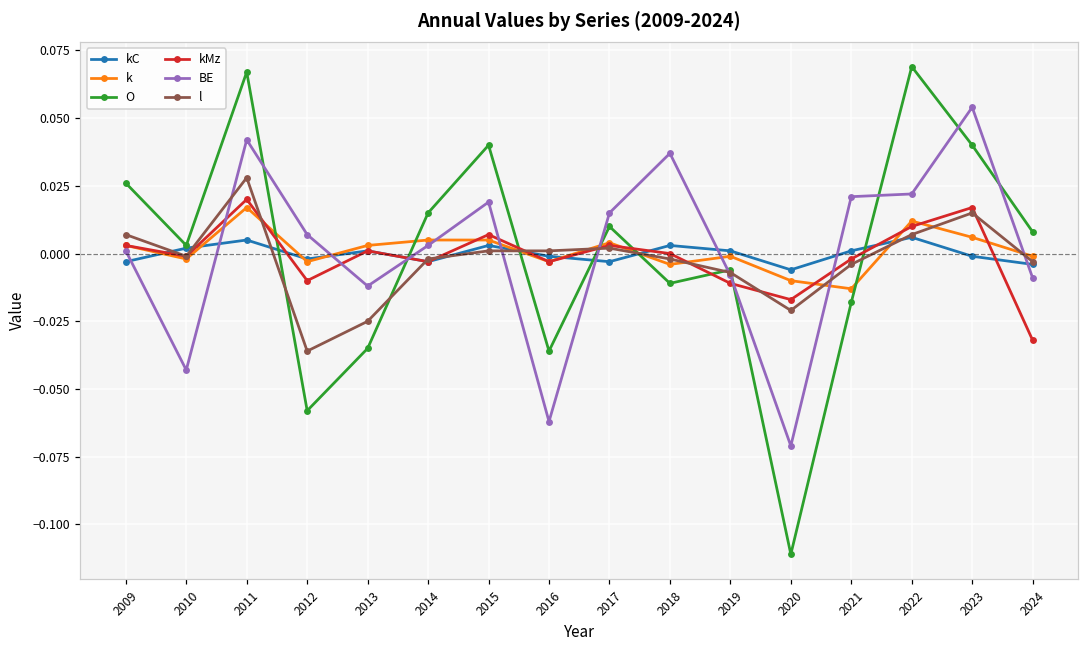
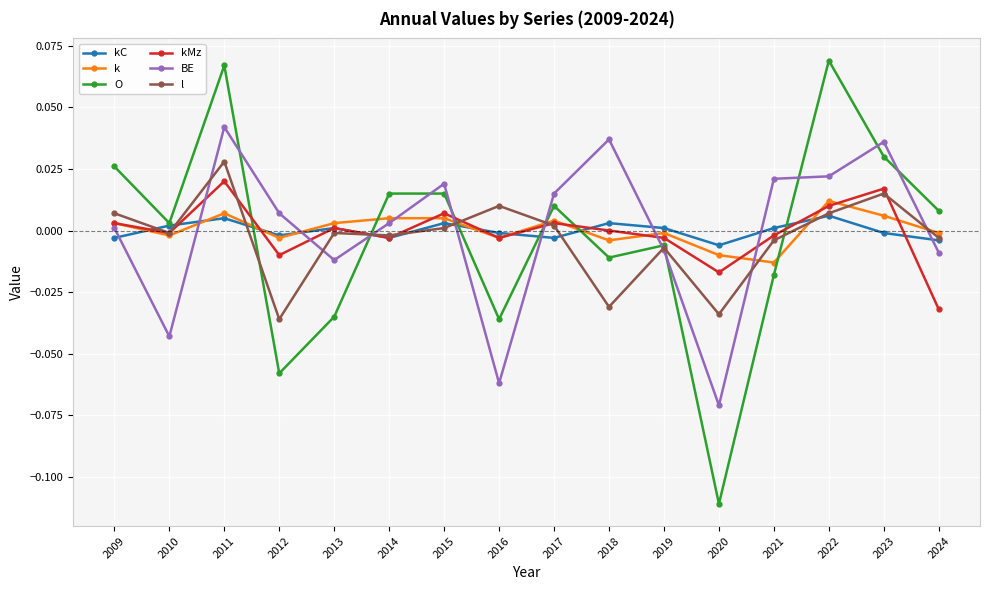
  {
    "kC": {
      "2009": -0.003,
      "2011": 0.005,
      "2015": 0.003,
      "2016": -0.001,
      "2017": -0.003,
      "2018": 0.003,
      "2019": 0.001,
      "2020": -0.006,
      "2021": 0.001,
      "2023": -0.001
    },
    "k": {
-     "2011": 0.017,
+     "2011": 0.007,
      "2013": 0.003,
      "2014": 0.005,
      "2015": 0.005,
      "2018": -0.004,
      "2019": -0.001,
      "2020": -0.010,
      "2021": -0.013,
      "2022": 0.012,
      "2023": 0.006,
      "2024": -0.001
    },
    "O": {
      "2009": 0.026,
      "2011": 0.067,
      "2012": -0.058,
      "2013": -0.035,
      "2014": 0.015,
-     "2015": 0.040,
+     "2015": 0.015,
      "2016": -0.036,
      "2017": 0.010,
      "2018": -0.011,
      "2020": -0.111,
      "2021": -0.018,
      "2022": 0.069,
-     "2023": 0.04,
+     "2023": 0.03,
      "2024": 0.008
    },
    "kMz": {
      "2011": 0.020,
      "2012": -0.010,
      "2015": 0.007,
      "2018": 0.000,
-     "2019": -0.011,
+     "2019": -0.003,
      "2020": -0.017,
      "2021": -0.002,
      "2022": 0.010,
      "2023": 0.017,
      "2024": -0.032
    },
    "BE": {
      "2009": 0.001,
      "2010": -0.043,
      "2011": 0.042,
      "2012": 0.007,
      "2013": -0.012,
      "2014": 0.003,
      "2015": 0.019,
      "2016": -0.062,
      "2017": 0.015,
      "2018": 0.037,
      "2020": -0.071,
      "2021": 0.021,
      "2022": 0.022,
-     "2023": 0.054,
+     "2023": 0.036,
      "2024": -0.009
    },
    "l": {
      "2009": 0.007,
      "2011": 0.028,
      "2012": -0.036,
-     "2013": -0.025,
+     "2013": -0.001,
      "2015": 0.001,
-     "2016": 0.001,
-     "2018": -0.002,
-     "2020": -0.021,
+     "2016": 0.010,
+     "2018": -0.031,
+     "2020": -0.034,
      "2021": -0.004,
      "2023": 0.015
    }
  }
